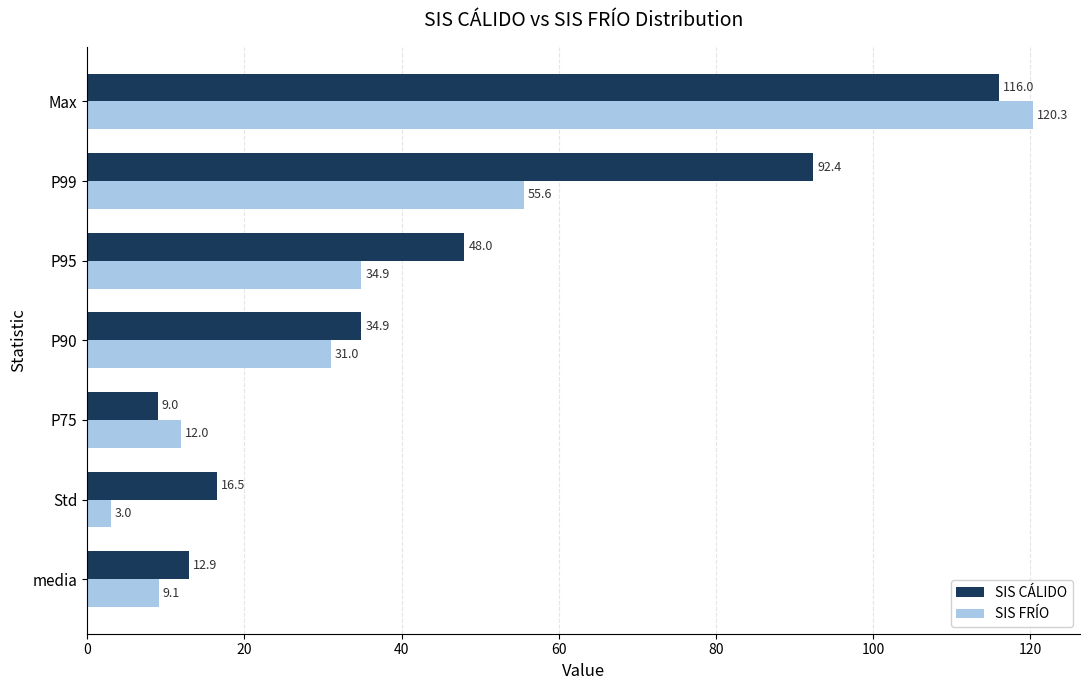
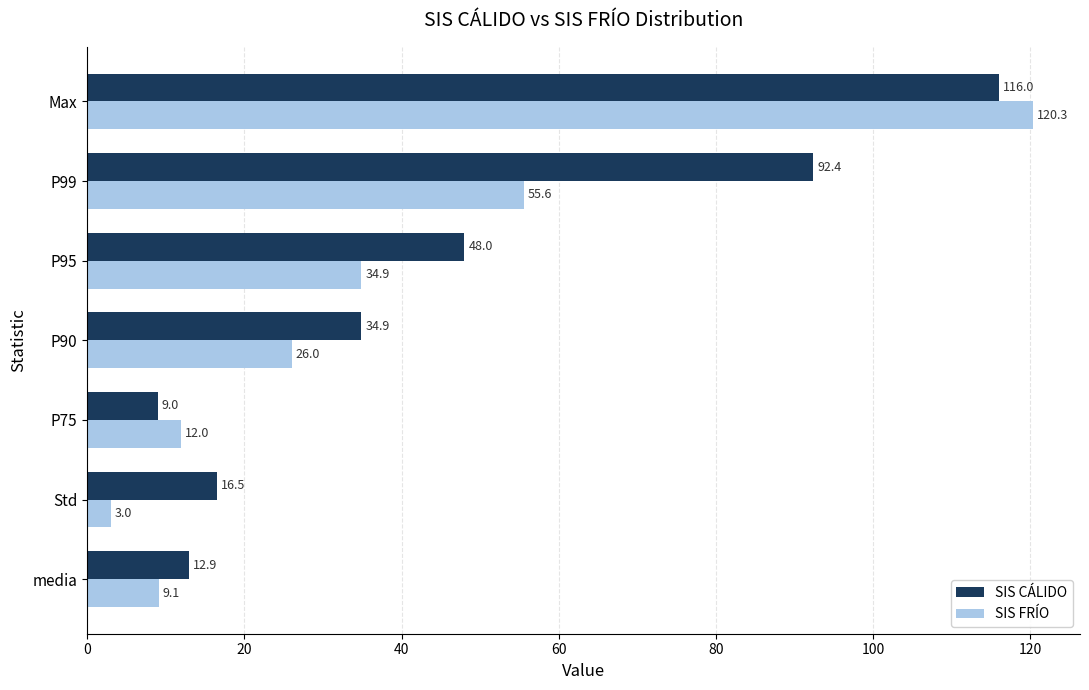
  {
    "SIS CÁLIDO": {
      "Max": 116.0,
      "P99": 92.4,
      "P95": 48.0,
      "P90": 34.9,
      "P75": 9.0,
      "Std": 16.5,
      "media": 12.9
    },
    "SIS FRÍO": {
      "Max": 120.3,
      "P99": 55.6,
      "P95": 34.9,
-     "P90": 31.0,
+     "P90": 26.0,
      "P75": 12.0,
      "Std": 3.0,
      "media": 9.1
    }
  }
